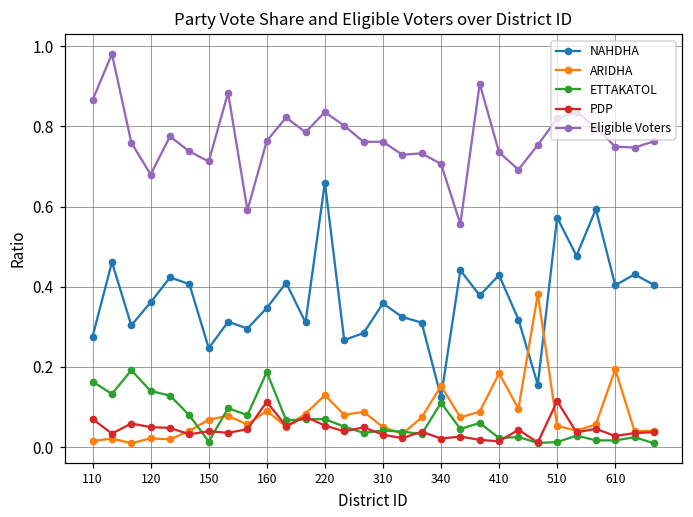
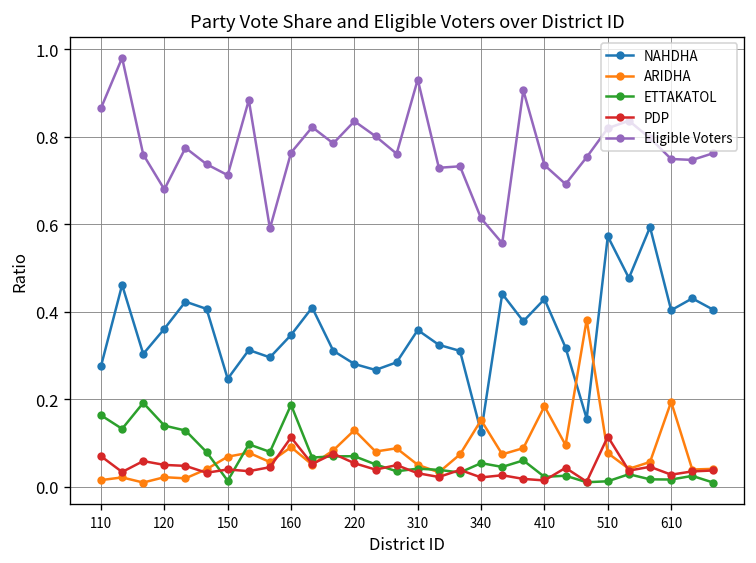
  {
    "NAHDHA": {
      "110": 0.28,
      "120": 0.36,
      "150": 0.25,
      "160": 0.35,
-     "220": 0.66,
+     "220": 0.28,
      "310": 0.36,
      "340": 0.12,
      "410": 0.43,
      "510": 0.57,
      "610": 0.40
    },
    "ARIDHA": {
      "110": 0.02,
      "120": 0.02,
      "150": 0.07,
      "160": 0.09,
      "220": 0.13,
      "310": 0.05,
      "340": 0.15,
      "410": 0.18,
-     "510": 0.05,
+     "510": 0.08,
      "610": 0.19
    },
    "ETTAKATOL": {
      "110": 0.16,
      "120": 0.14,
      "150": 0.01,
      "160": 0.19,
      "220": 0.07,
      "310": 0.04,
-     "340": 0.11,
+     "340": 0.05,
      "410": 0.02,
      "510": 0.01,
      "610": 0.02
    },
    "PDP": {
      "110": 0.07,
      "120": 0.05,
      "150": 0.04,
      "160": 0.11,
      "220": 0.05,
      "310": 0.03,
      "340": 0.02,
      "410": 0.01,
      "510": 0.11,
      "610": 0.03
    },
    "Eligible Voters": {
      "110": 0.87,
      "120": 0.68,
      "150": 0.71,
      "160": 0.76,
      "220": 0.84,
-     "310": 0.76,
-     "340": 0.71,
+     "310": 0.93,
+     "340": 0.61,
      "410": 0.74,
      "610": 0.75
    }
  }
